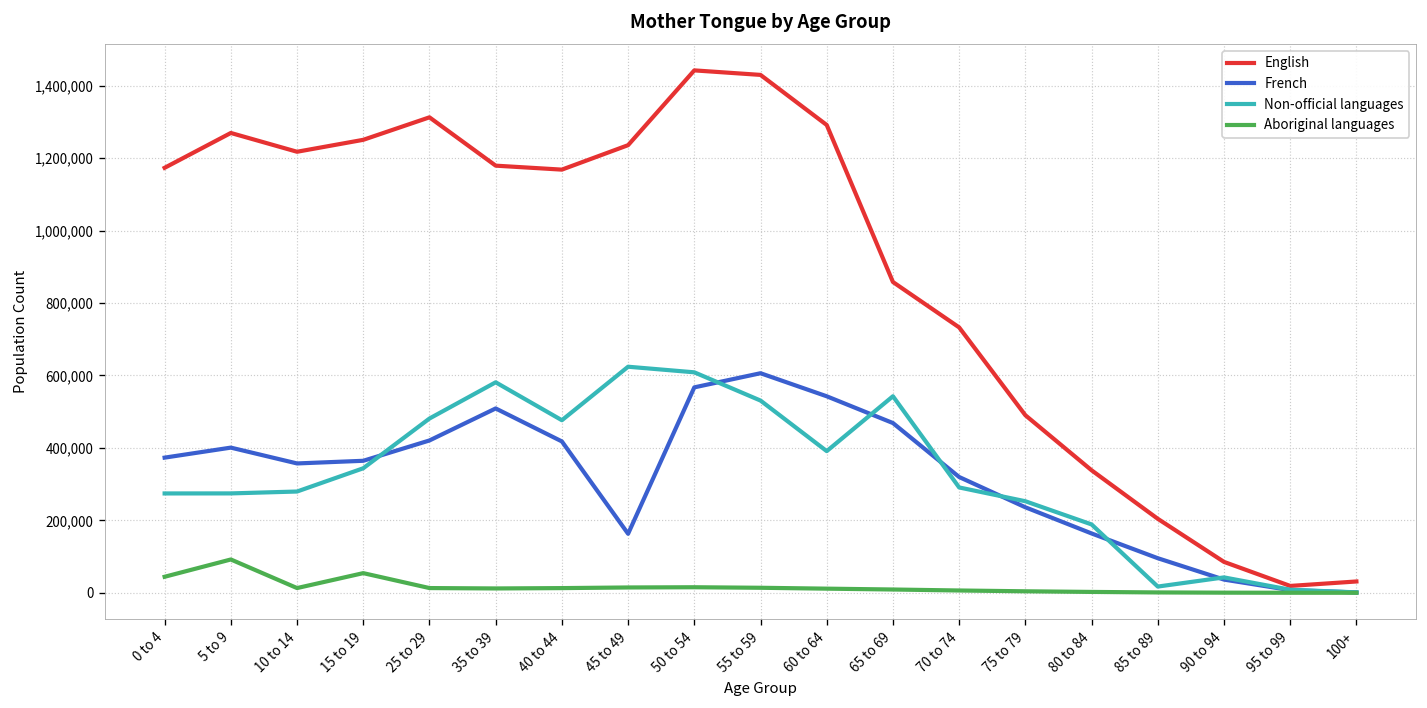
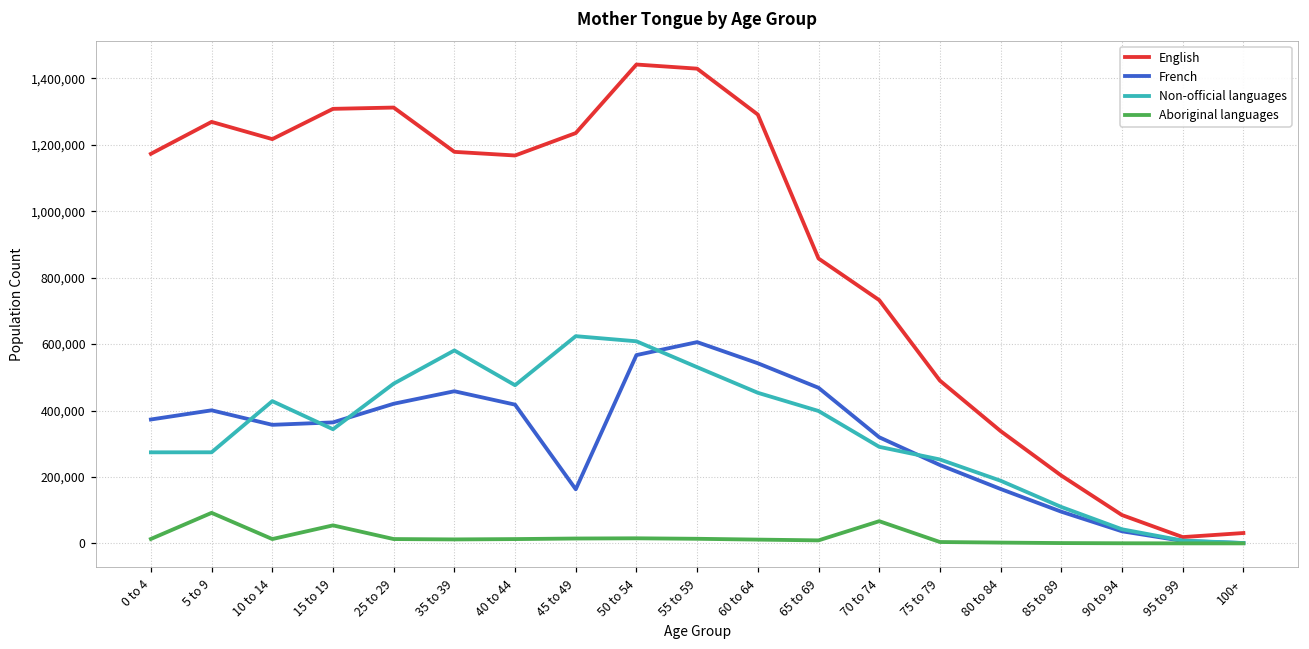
  {
    "English": {
      "0 to 4": "1,170,000",
      "5 to 9": "1,270,000",
      "10 to 14": "1,220,000",
-     "15 to 19": "1,250,000",
+     "15 to 19": "1,310,000",
      "25 to 29": "1,310,000",
      "35 to 39": "1,180,000",
      "40 to 44": "1,170,000",
      "45 to 49": "1,240,000",
      "50 to 54": "1,440,000",
      "55 to 59": "1,430,000",
      "60 to 64": "1,290,000",
      "65 to 69": "860,000",
      "70 to 74": "730,000",
      "75 to 79": "490,000",
      "80 to 84": "340,000",
      "85 to 89": "200,000",
      "90 to 94": "90,000",
      "95 to 99": "20,000",
      "100+": "30,000"
    },
    "French": {
      "0 to 4": "370,000",
      "5 to 9": "400,000",
      "10 to 14": "360,000",
      "15 to 19": "360,000",
      "25 to 29": "420,000",
-     "35 to 39": "510,000",
+     "35 to 39": "460,000",
      "40 to 44": "420,000",
      "45 to 49": "160,000",
      "50 to 54": "570,000",
      "55 to 59": "610,000",
      "60 to 64": "540,000",
      "65 to 69": "470,000",
      "70 to 74": "320,000",
      "75 to 79": "240,000",
      "80 to 84": "160,000",
      "85 to 89": "100,000"
    },
    "Non-official languages": {
      "0 to 4": "270,000",
      "5 to 9": "270,000",
-     "10 to 14": "280,000",
+     "10 to 14": "430,000",
      "15 to 19": "340,000",
      "25 to 29": "480,000",
      "35 to 39": "580,000",
      "40 to 44": "480,000",
      "45 to 49": "620,000",
      "50 to 54": "610,000",
      "55 to 59": "530,000",
-     "60 to 64": "390,000",
-     "65 to 69": "540,000",
+     "60 to 64": "450,000",
+     "65 to 69": "400,000",
      "70 to 74": "290,000",
      "75 to 79": "250,000",
      "80 to 84": "190,000",
-     "85 to 89": "20,000"
+     "85 to 89": "110,000"
    },
    "Aboriginal languages": {
-     "0 to 4": "40,000",
+     "0 to 4": "10,000",
      "5 to 9": "90,000",
      "10 to 14": "10,000",
      "15 to 19": "50,000",
      "25 to 29": "10,000",
      "35 to 39": "10,000",
      "40 to 44": "10,000",
      "45 to 49": "10,000",
      "50 to 54": "20,000",
      "55 to 59": "10,000",
      "60 to 64": "10,000",
      "65 to 69": "10,000",
-     "70 to 74": "10,000",
+     "70 to 74": "70,000",
      "75 to 79": "0",
      "80 to 84": "0",
      "85 to 89": "0",
      "90 to 94": "0"
    }
  }
